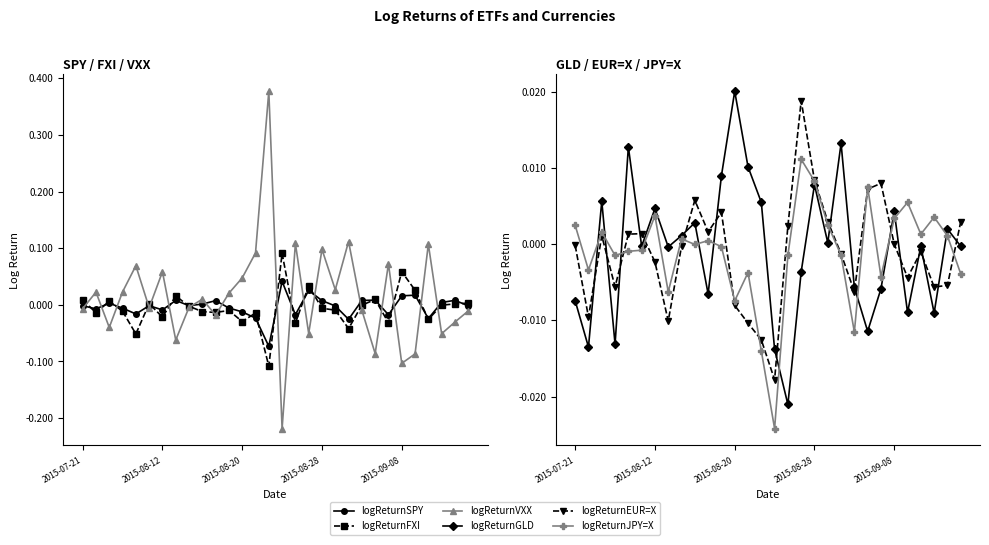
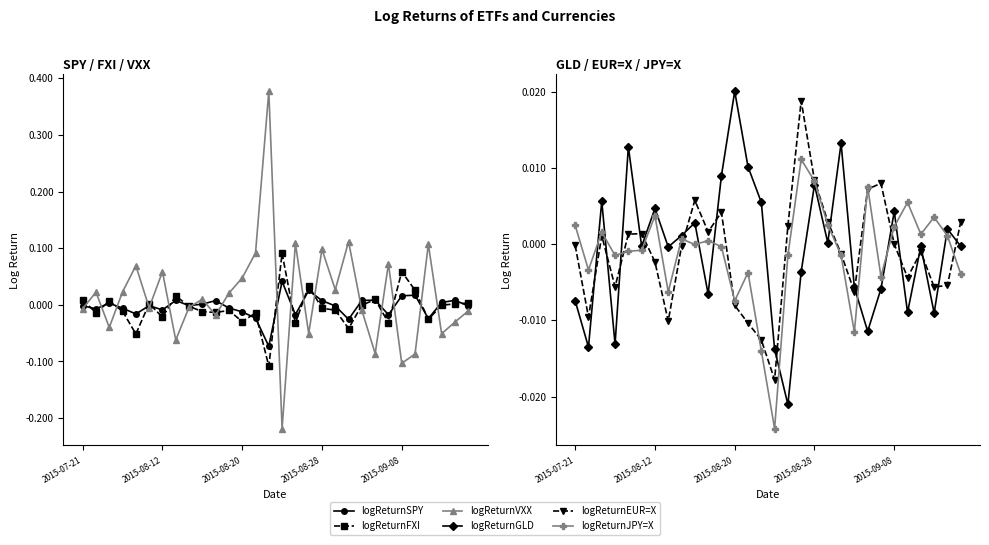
  {
    "SPY / FXI / VXX": {
      "logReturnVXX": {
        "2015-07-21": -0.01,
        "2015-08-12": 0.06,
        "2015-08-20": 0.05,
        "2015-08-28": 0.10,
        "2015-09-08": -0.10
      }
    },
    "GLD / EUR=X / JPY=X": {
      "logReturnJPY=X": {
        "2015-07-21": 0.002,
        "2015-08-12": 0.004,
        "2015-08-20": -0.007,
-       "2015-09-08": 0.003
+       "2015-09-08": 0.002
      }
    }
  }
